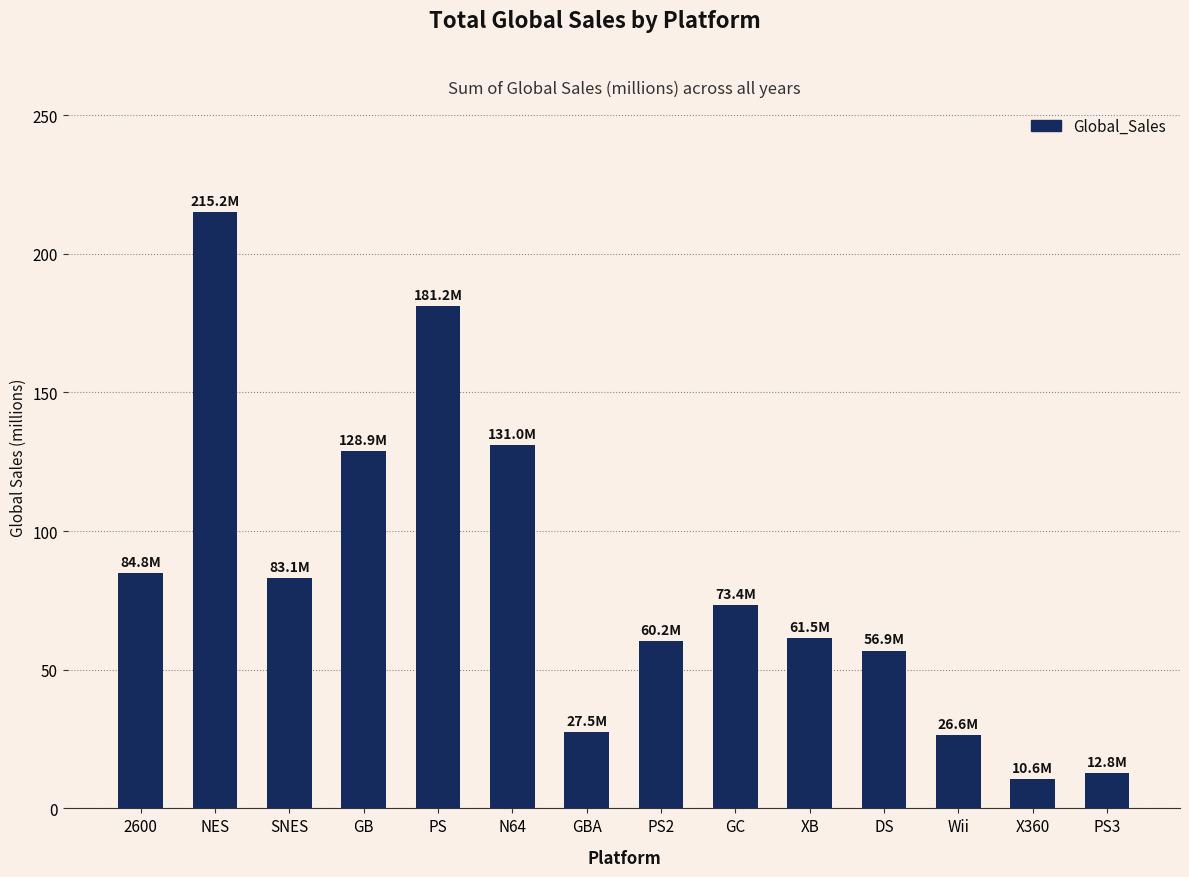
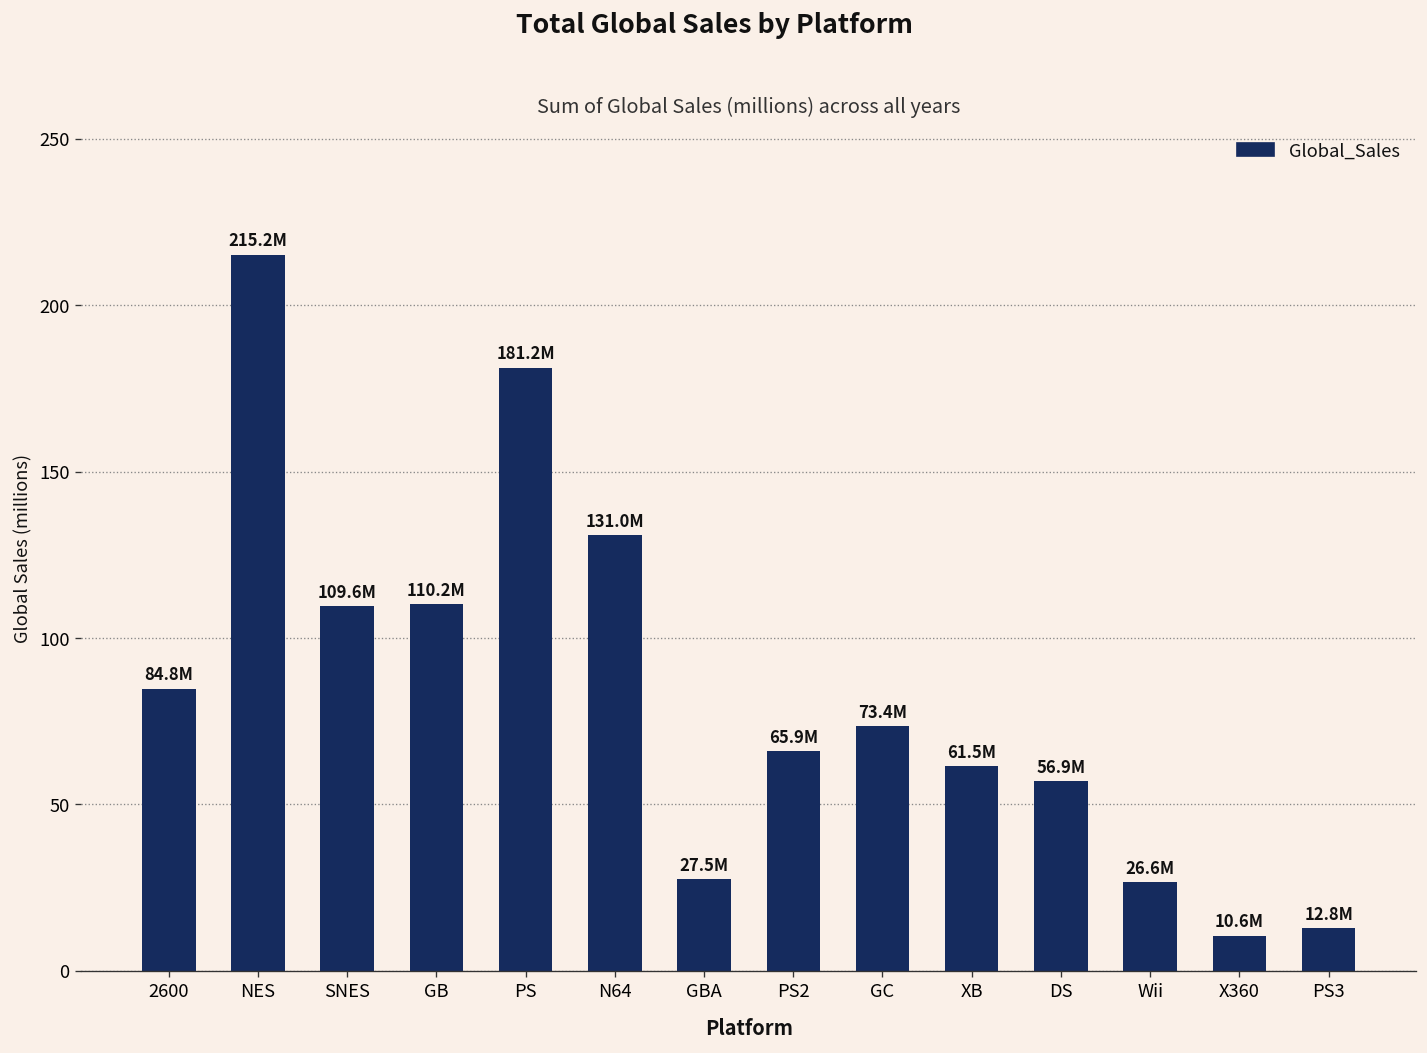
  {
    "2600": "84.8M",
    "NES": "215.2M",
-   "SNES": "83.1M",
-   "GB": "128.9M",
+   "SNES": "109.6M",
+   "GB": "110.2M",
    "PS": "181.2M",
    "N64": "131.0M",
    "GBA": "27.5M",
-   "PS2": "60.2M",
+   "PS2": "65.9M",
    "GC": "73.4M",
    "XB": "61.5M",
    "DS": "56.9M",
    "Wii": "26.6M",
    "X360": "10.6M",
    "PS3": "12.8M"
  }
